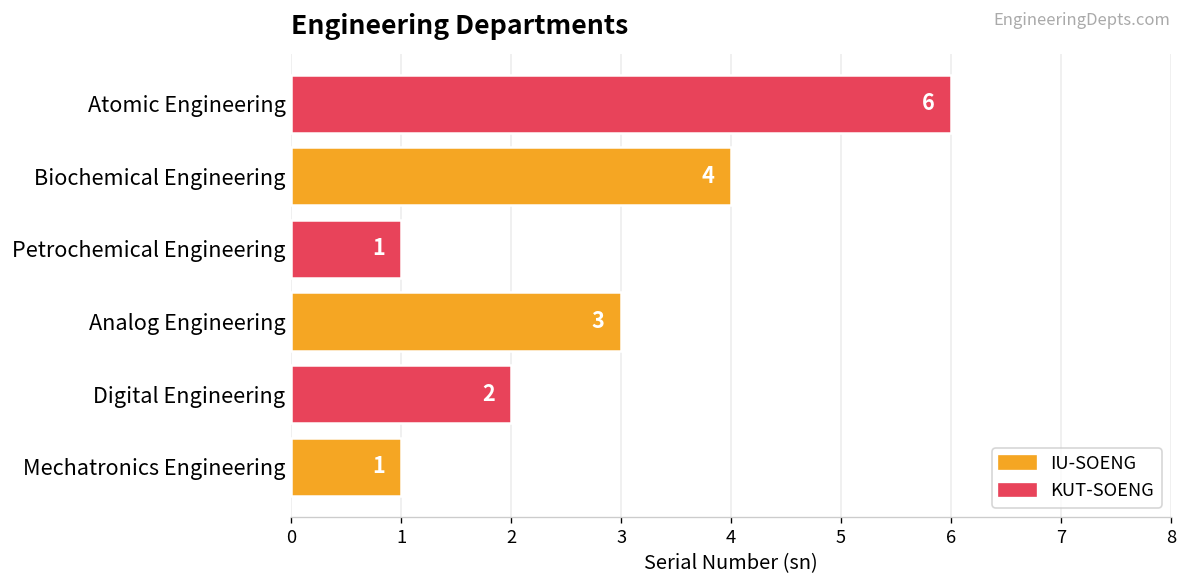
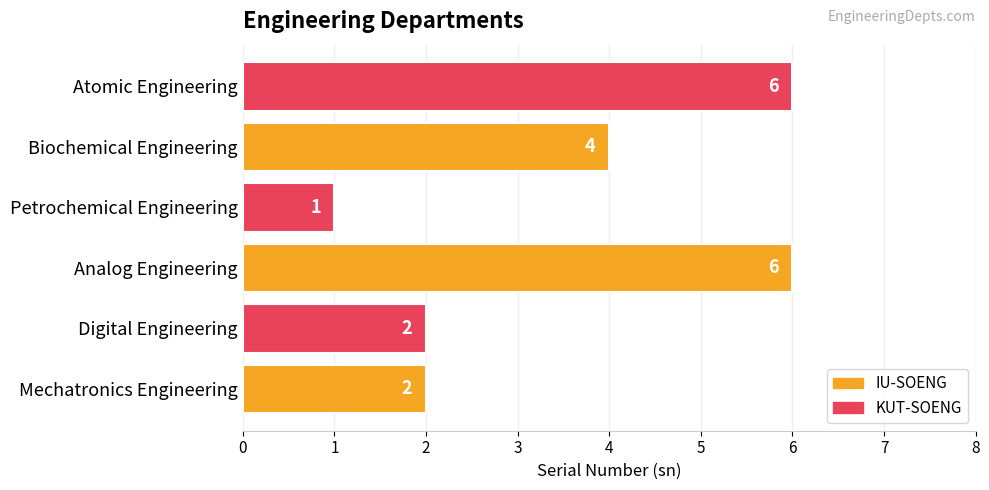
  {
    "Atomic Engineering": 6,
    "Biochemical Engineering": 4,
    "Petrochemical Engineering": 1,
-   "Analog Engineering": 3,
+   "Analog Engineering": 6,
    "Digital Engineering": 2,
-   "Mechatronics Engineering": 1
+   "Mechatronics Engineering": 2
  }
